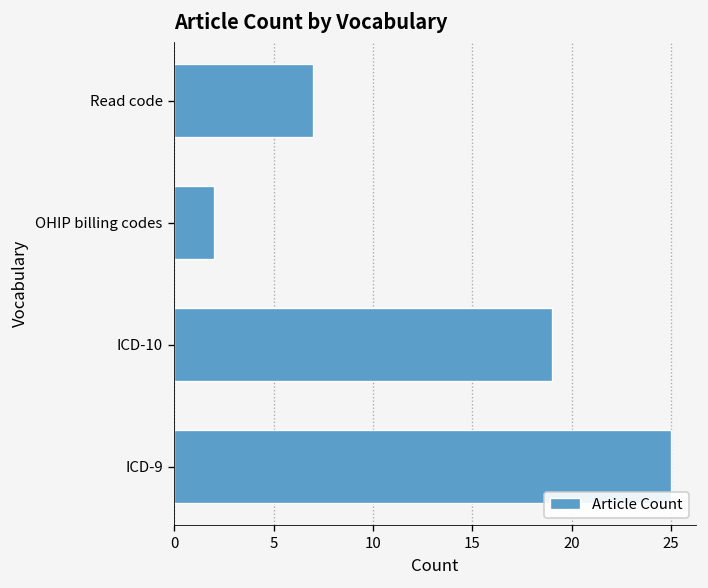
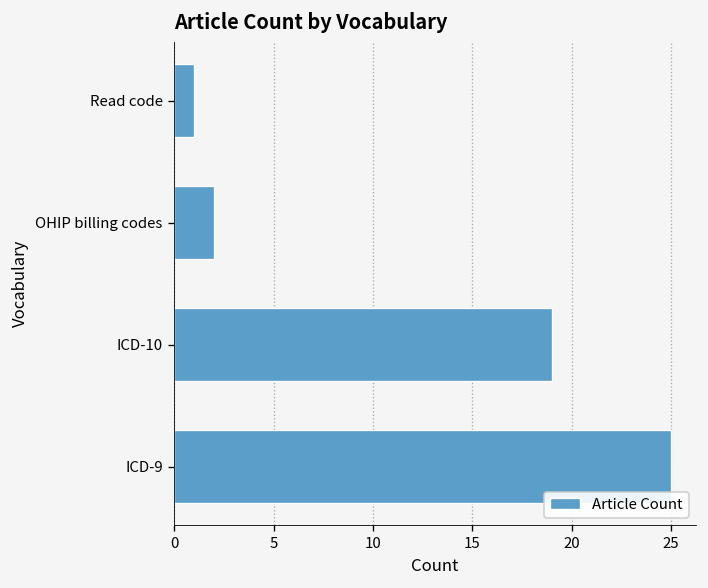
  {
-   "Read code": 7,
+   "Read code": 1,
    "OHIP billing codes": 2,
    "ICD-10": 19,
    "ICD-9": 25
  }
